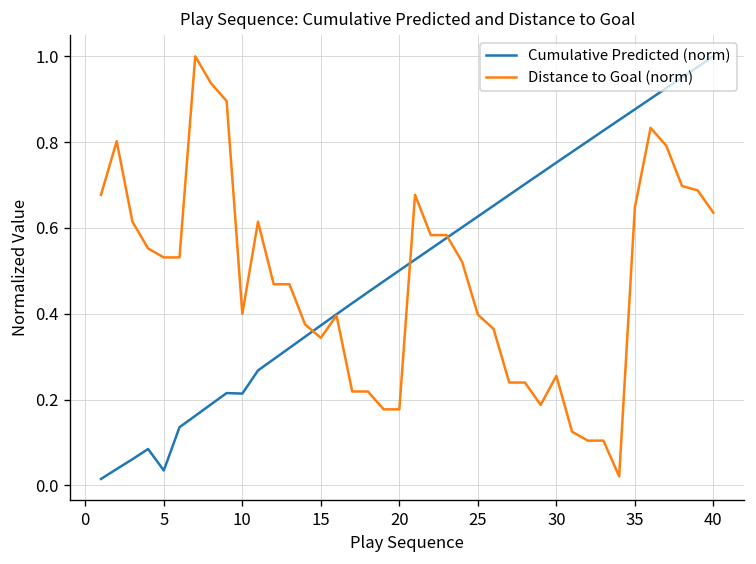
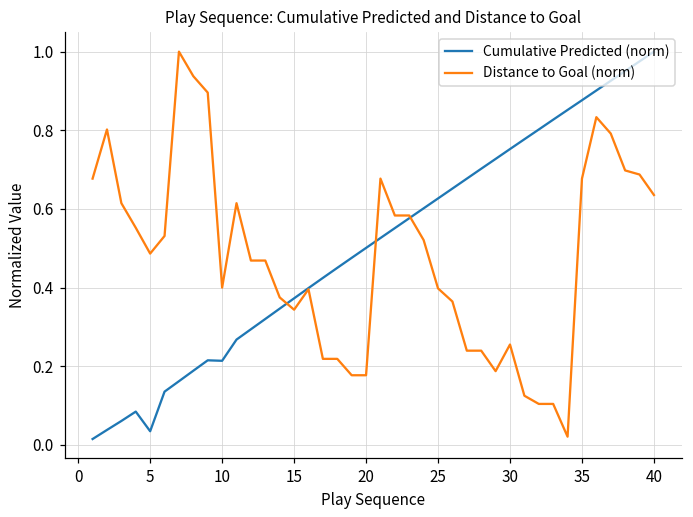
  {
    "Cumulative Predicted (norm)": {
      "5": 0.03,
      "10": 0.21,
      "15": 0.37,
      "20": 0.50,
      "25": 0.63,
      "30": 0.75,
      "35": 0.88
    },
    "Distance to Goal (norm)": {
-     "5": 0.53,
+     "5": 0.49,
      "10": 0.40,
      "15": 0.34,
      "20": 0.18,
      "25": 0.40,
      "30": 0.26,
-     "35": 0.65,
+     "35": 0.68,
      "40": 0.64
    }
  }
